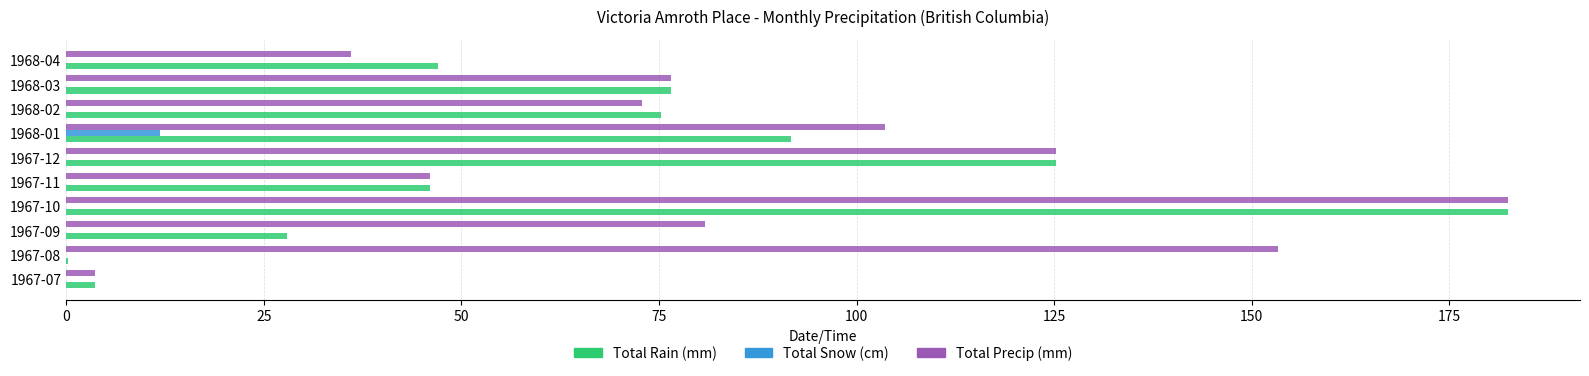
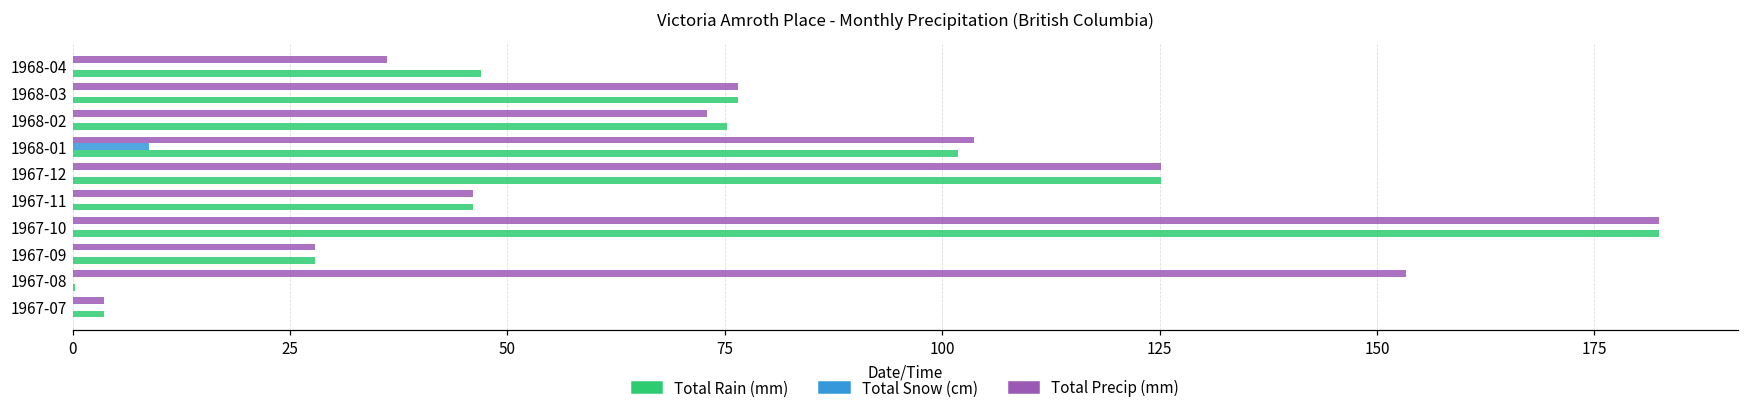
  {
    "Total Rain (mm)": {
      "1968-04": 47,
      "1968-03": 77,
      "1968-02": 75,
-     "1968-01": 92,
+     "1968-01": 102,
      "1967-12": 125,
      "1967-11": 46,
      "1967-10": 182,
      "1967-09": 28,
      "1967-07": 4
    },
    "Total Snow (cm)": {
      "1968-04": 0,
      "1968-03": 0,
      "1968-02": 0,
-     "1968-01": 12,
+     "1968-01": 9,
      "1967-12": 0,
      "1967-11": 0,
      "1967-10": 0,
      "1967-09": 0,
      "1967-08": 0,
      "1967-07": 0
    },
    "Total Precip (mm)": {
      "1968-04": 36,
      "1968-03": 77,
      "1968-02": 73,
      "1968-01": 104,
      "1967-12": 125,
      "1967-11": 46,
      "1967-10": 182,
-     "1967-09": 81,
+     "1967-09": 28,
      "1967-08": 153,
      "1967-07": 4
    }
  }
